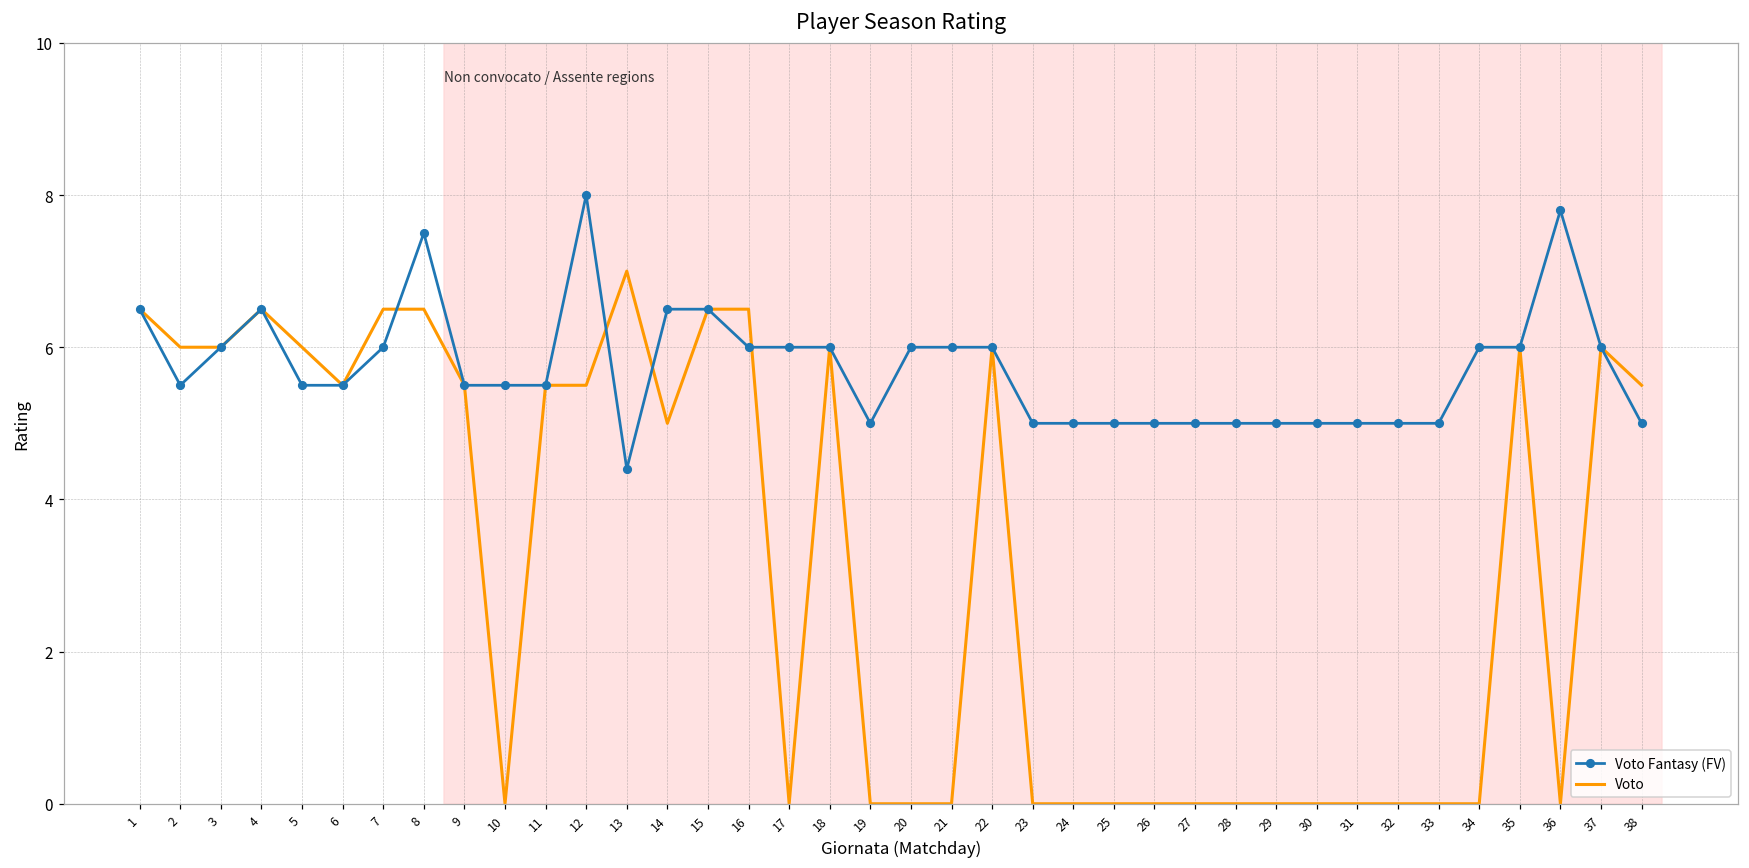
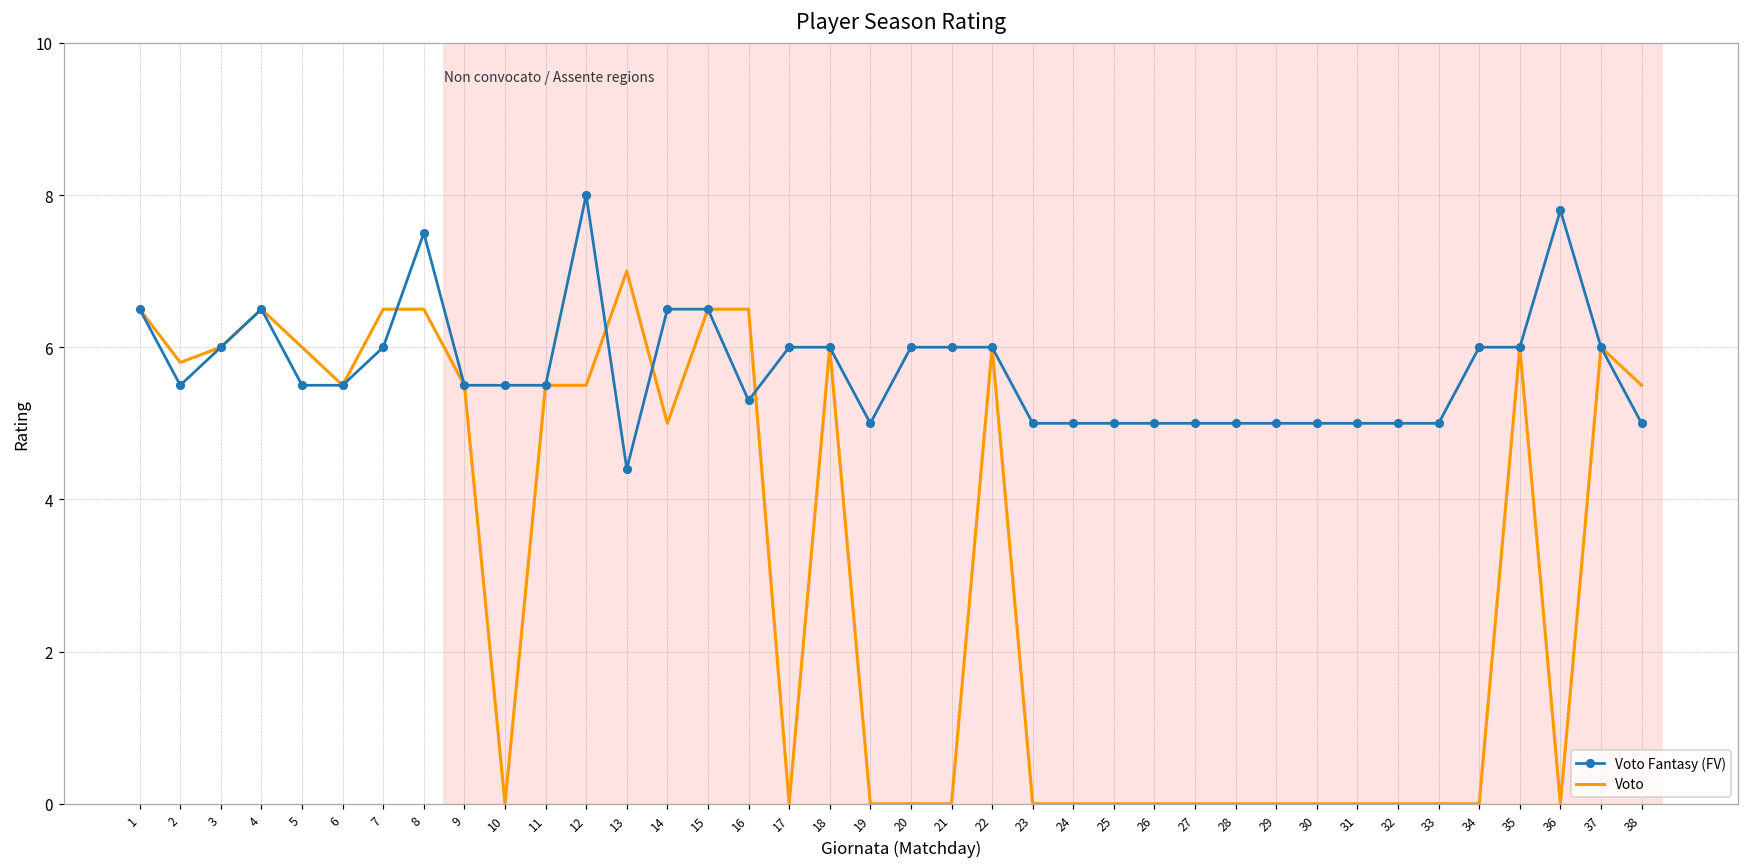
  {
    "Voto Fantasy (FV)": {
      "2": 5.5,
      "5": 5.5,
      "7": 6.0,
      "8": 7.5,
      "10": 5.5,
      "12": 8.0,
      "13": 4.4,
      "14": 6.5,
-     "16": 6.0,
+     "16": 5.3,
      "17": 6.0,
      "19": 5.0,
      "20": 6.0,
      "21": 6.0,
      "23": 5.0,
      "24": 5.0,
      "25": 5.0,
      "26": 5.0,
      "27": 5.0,
      "28": 5.0,
      "29": 5.0,
      "30": 5.0,
      "31": 5.0,
      "32": 5.0,
      "33": 5.0,
      "34": 6.0,
      "36": 7.8,
      "38": 5.0
    },
    "Voto": {
-     "2": 6.0,
+     "2": 5.8,
      "5": 6.0,
      "7": 6.5,
      "8": 6.5,
      "10": 0.0,
      "12": 5.5,
      "13": 7.0,
      "14": 5.0,
      "16": 6.5,
      "17": 0.0,
      "19": 0.0,
      "20": 0.0,
      "21": 0.0,
      "23": 0.0,
      "24": 0.0,
      "25": 0.0,
      "26": 0.0,
      "27": 0.0,
      "28": 0.0,
      "29": 0.0,
      "30": 0.0,
      "31": 0.0,
      "32": 0.0,
      "33": 0.0,
      "34": 0.0,
      "36": 0.0,
      "38": 5.5
    }
  }
